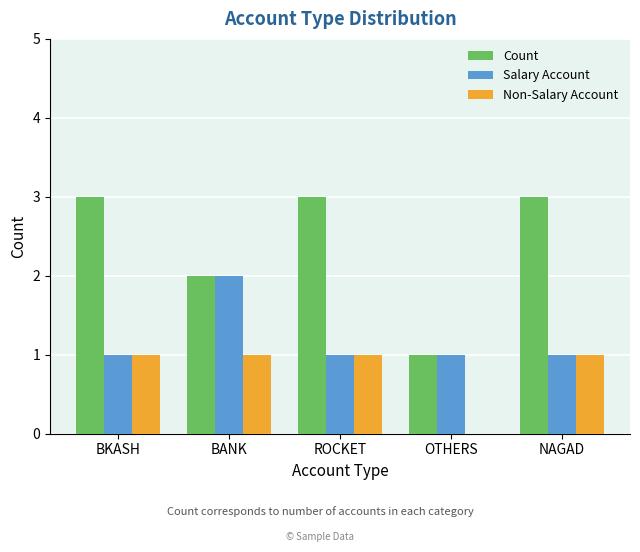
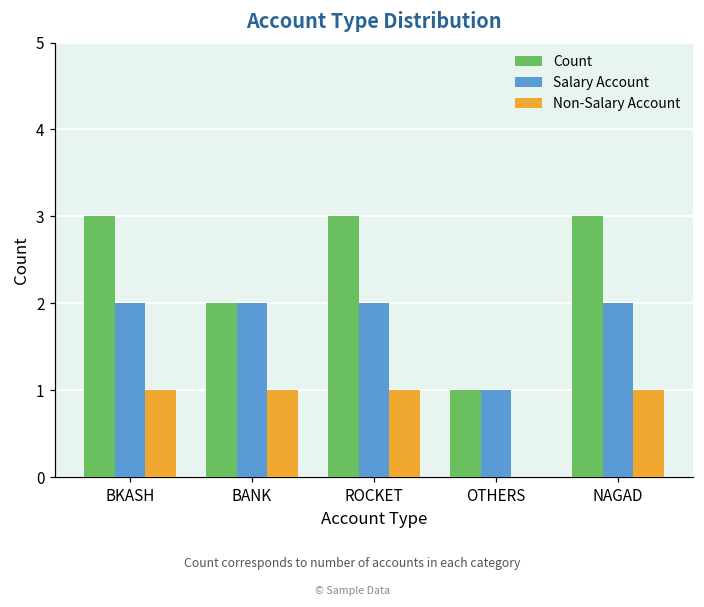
  {
    "Count": {
      "BKASH": 3,
      "BANK": 2,
      "ROCKET": 3,
      "OTHERS": 1,
      "NAGAD": 3
    },
    "Salary Account": {
-     "BKASH": 1,
+     "BKASH": 2,
      "BANK": 2,
-     "ROCKET": 1,
+     "ROCKET": 2,
      "OTHERS": 1,
-     "NAGAD": 1
+     "NAGAD": 2
    },
    "Non-Salary Account": {
      "BKASH": 1,
      "BANK": 1,
      "ROCKET": 1,
      "OTHERS": 0,
      "NAGAD": 1
    }
  }
